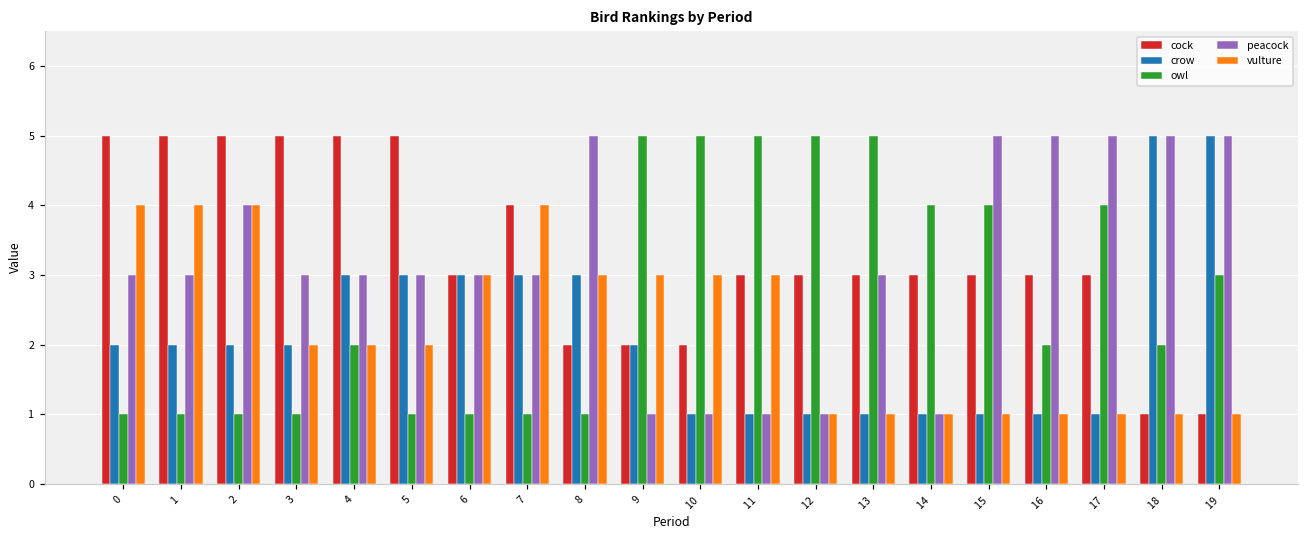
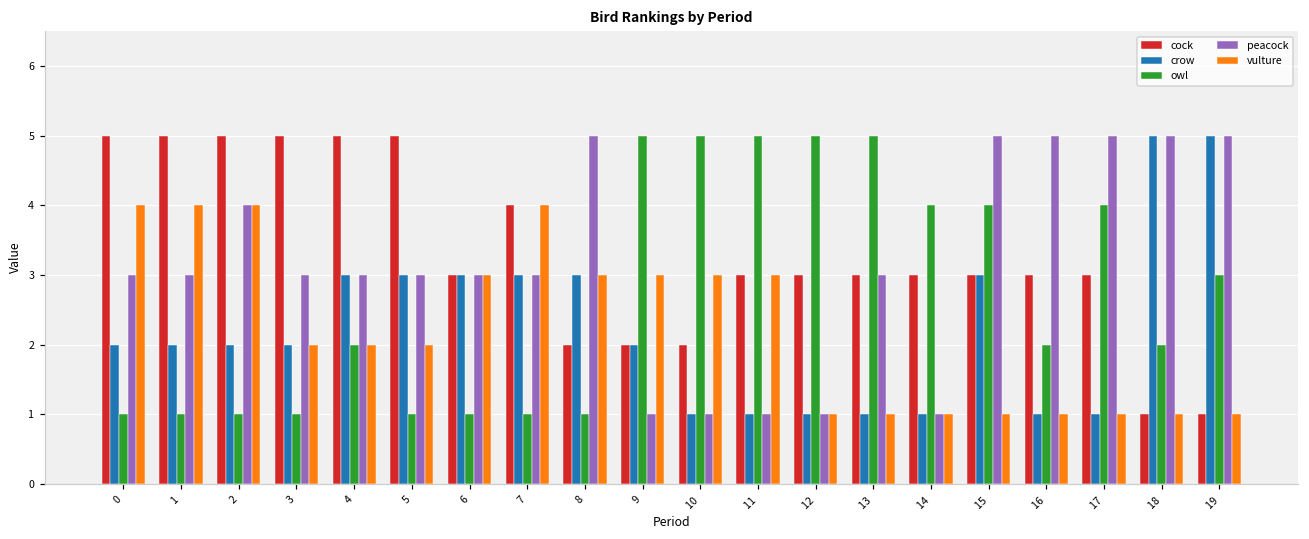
  {
    "cock": {
      "0": 5,
      "1": 5,
      "2": 5,
      "3": 5,
      "4": 5,
      "5": 5,
      "6": 3,
      "7": 4,
      "8": 2,
      "9": 2,
      "10": 2,
      "11": 3,
      "12": 3,
      "13": 3,
      "14": 3,
      "15": 3,
      "16": 3,
      "17": 3,
      "18": 1,
      "19": 1
    },
    "crow": {
      "0": 2,
      "1": 2,
      "2": 2,
      "3": 2,
      "4": 3,
      "5": 3,
      "6": 3,
      "7": 3,
      "8": 3,
      "9": 2,
      "10": 1,
      "11": 1,
      "12": 1,
      "13": 1,
      "14": 1,
-     "15": 1,
+     "15": 3,
      "16": 1,
      "17": 1,
      "18": 5,
      "19": 5
    },
    "owl": {
      "0": 1,
      "1": 1,
      "2": 1,
      "3": 1,
      "4": 2,
      "5": 1,
      "6": 1,
      "7": 1,
      "8": 1,
      "9": 5,
      "10": 5,
      "11": 5,
      "12": 5,
      "13": 5,
      "14": 4,
      "15": 4,
      "16": 2,
      "17": 4,
      "18": 2,
      "19": 3
    },
    "peacock": {
      "0": 3,
      "1": 3,
      "2": 4,
      "3": 3,
      "4": 3,
      "5": 3,
      "6": 3,
      "7": 3,
      "8": 5,
      "9": 1,
      "10": 1,
      "11": 1,
      "12": 1,
      "13": 3,
      "14": 1,
      "15": 5,
      "16": 5,
      "17": 5,
      "18": 5,
      "19": 5
    },
    "vulture": {
      "0": 4,
      "1": 4,
      "2": 4,
      "3": 2,
      "4": 2,
      "5": 2,
      "6": 3,
      "7": 4,
      "8": 3,
      "9": 3,
      "10": 3,
      "11": 3,
      "12": 1,
      "13": 1,
      "14": 1,
      "15": 1,
      "16": 1,
      "17": 1,
      "18": 1,
      "19": 1
    }
  }
